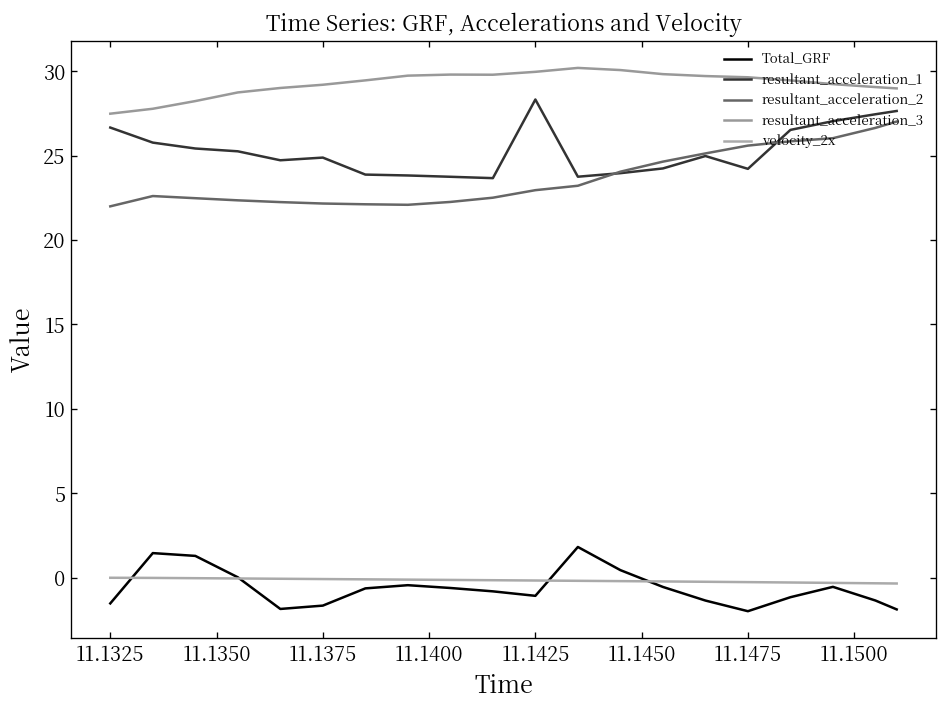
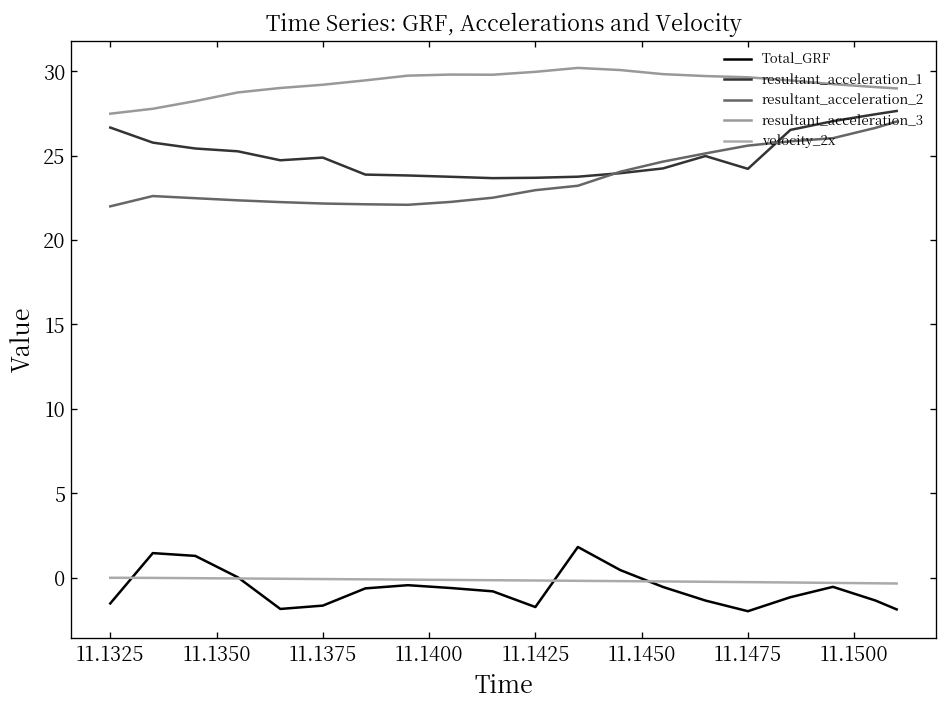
  {
    "Total_GRF": {
      "11.1325": -1.5,
      "11.1375": -1.6,
-     "11.1425": -1.1,
+     "11.1425": -1.7,
      "11.1475": -2.0
    },
    "resultant_acceleration_1": {
      "11.1325": 26.7,
      "11.1375": 24.9,
-     "11.1425": 28.3,
+     "11.1425": 23.7,
      "11.1475": 24.2
    },
    "resultant_acceleration_2": {
      "11.1325": 22.0,
      "11.1375": 22.2,
      "11.1425": 23.0,
      "11.1475": 25.6
    }
  }
